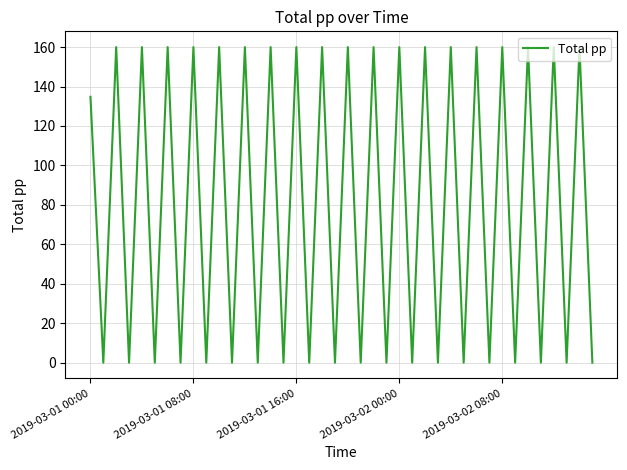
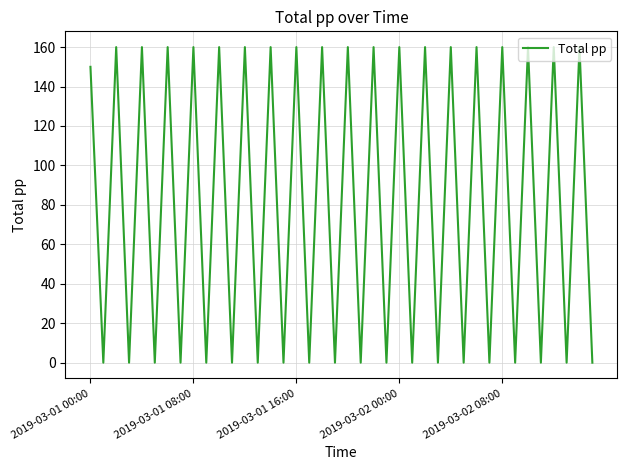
  {
-   "2019-03-01 00:00": 135,
+   "2019-03-01 00:00": 150,
    "2019-03-01 08:00": 160,
    "2019-03-01 16:00": 160,
    "2019-03-02 00:00": 160,
    "2019-03-02 08:00": 160
  }
